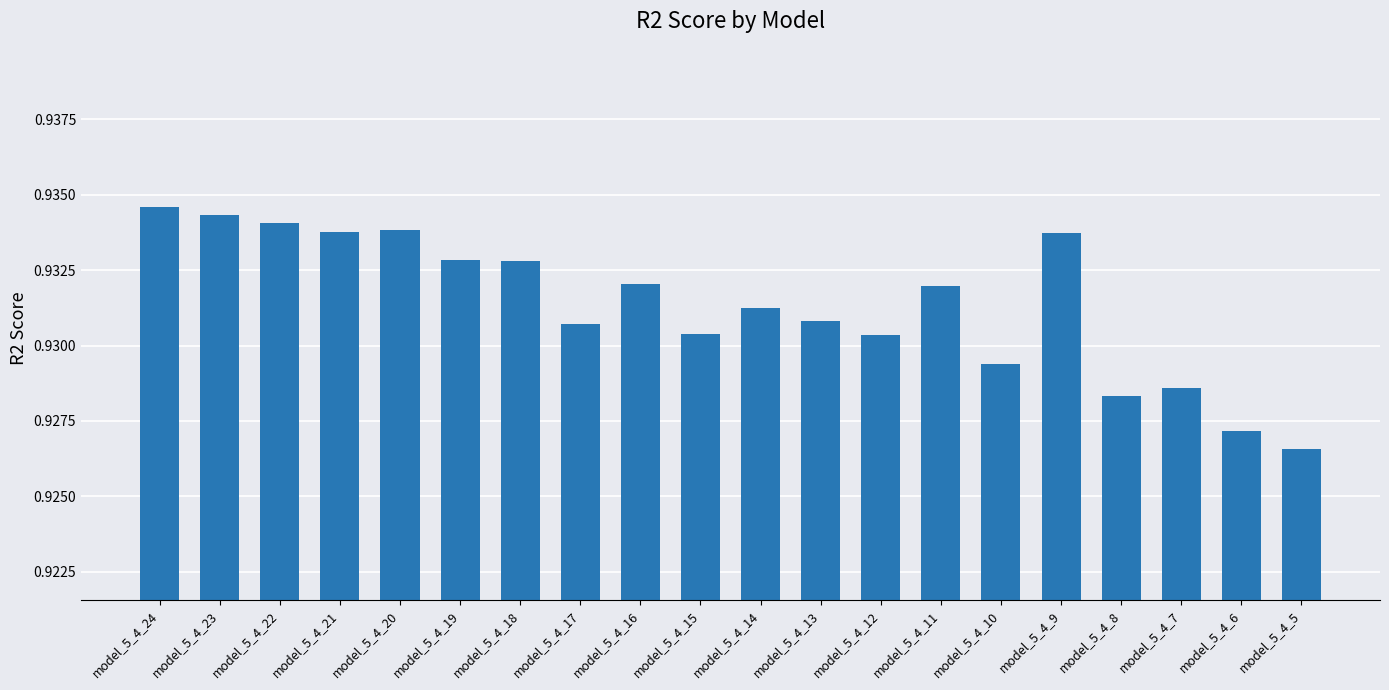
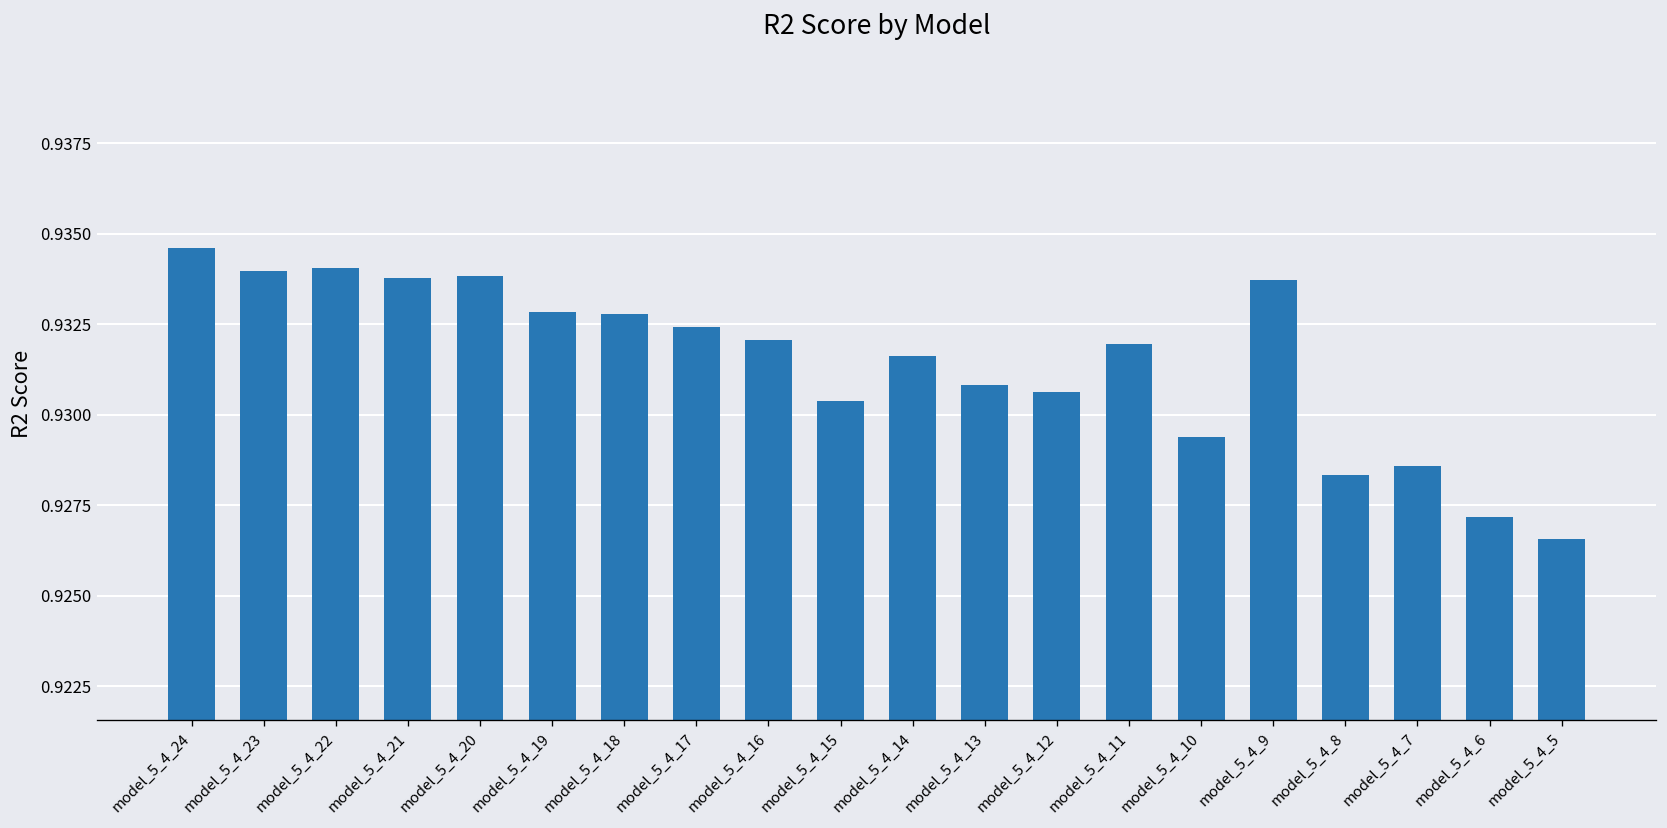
  {
    "model_5_4_24": 0.9346,
-   "model_5_4_23": 0.9343,
+   "model_5_4_23": 0.9340,
    "model_5_4_22": 0.9341,
    "model_5_4_21": 0.9338,
    "model_5_4_20": 0.9338,
    "model_5_4_19": 0.9328,
    "model_5_4_18": 0.9328,
-   "model_5_4_17": 0.9307,
+   "model_5_4_17": 0.9324,
    "model_5_4_16": 0.9321,
    "model_5_4_15": 0.9304,
-   "model_5_4_14": 0.9312,
+   "model_5_4_14": 0.9316,
    "model_5_4_13": 0.9308,
-   "model_5_4_12": 0.9304,
+   "model_5_4_12": 0.9306,
    "model_5_4_11": 0.9320,
    "model_5_4_10": 0.9294,
    "model_5_4_9": 0.9337,
    "model_5_4_8": 0.9283,
    "model_5_4_7": 0.9286,
    "model_5_4_6": 0.9272,
    "model_5_4_5": 0.9266
  }
